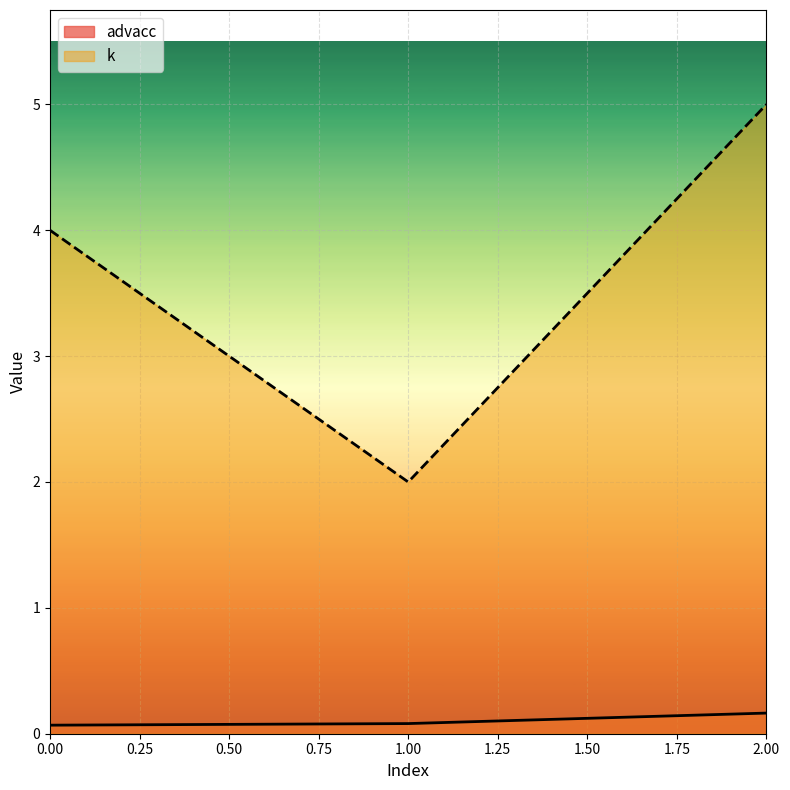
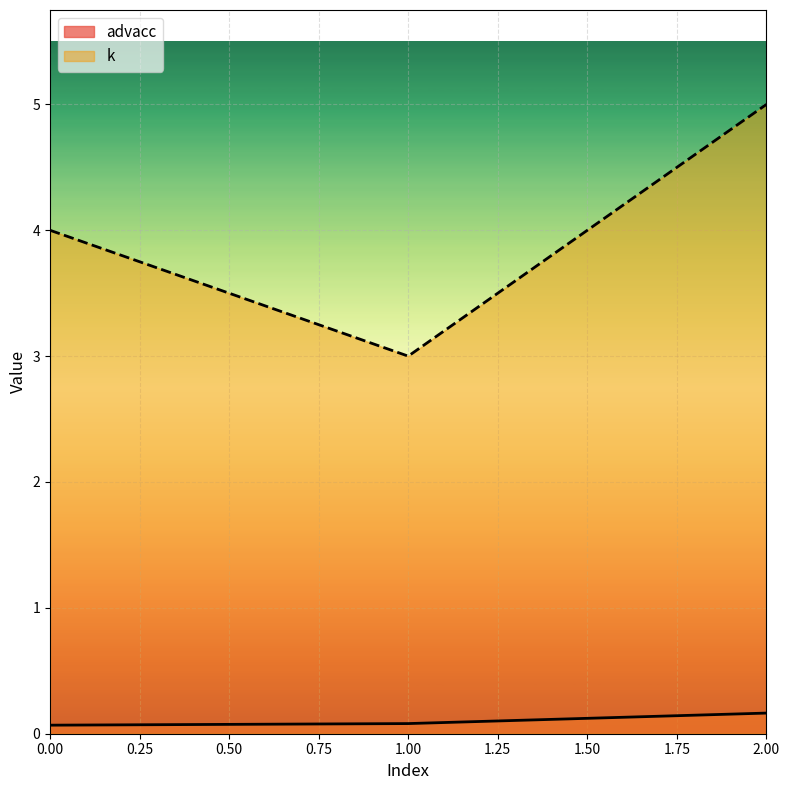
  {
    "advacc": {
      "0.00": 0.07,
      "1.00": 0.08,
      "2.00": 0.16
    },
    "k": {
      "0.00": 4,
-     "1.00": 2,
+     "1.00": 3,
      "2.00": 5
    }
  }
